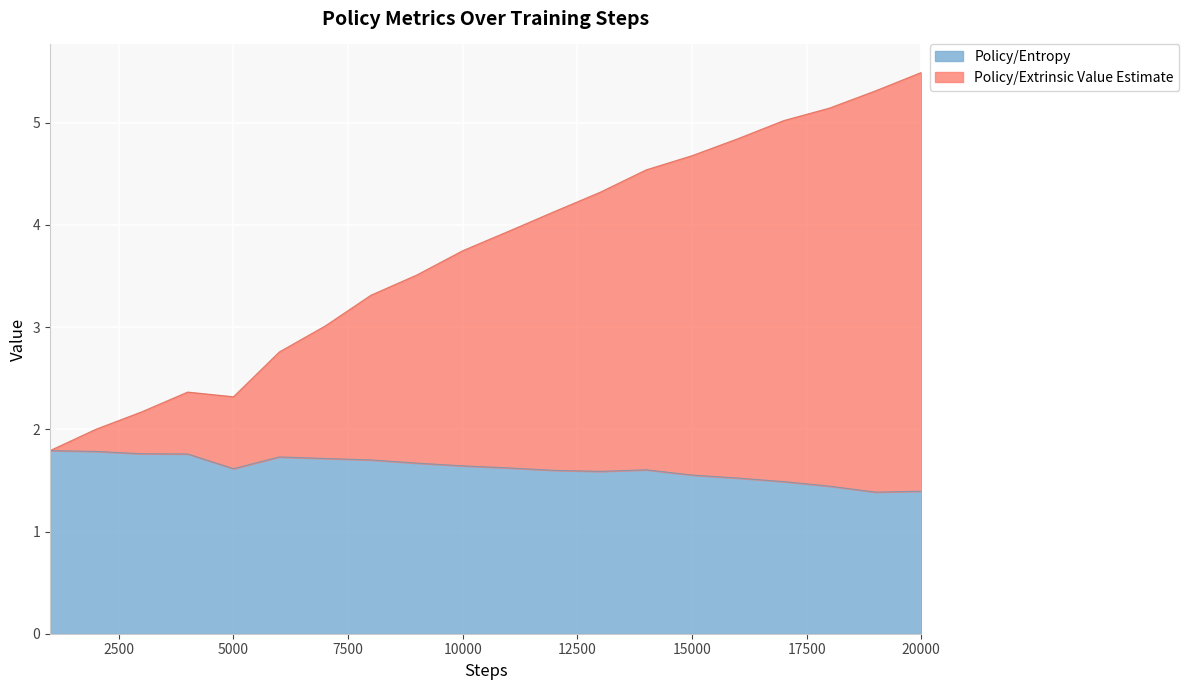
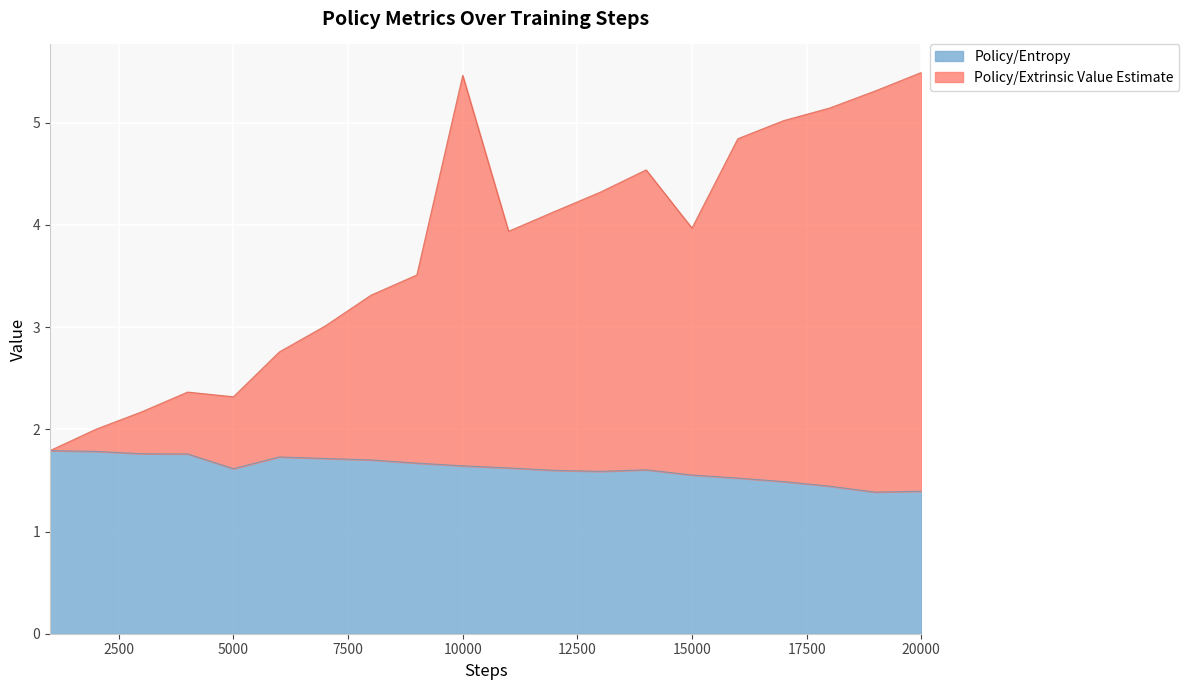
  {
    "Policy/Entropy": {
      "5000": 1.61,
      "10000": 1.64,
      "15000": 1.55,
      "20000": 1.39
    },
    "Policy/Extrinsic Value Estimate": {
      "5000": 0.70,
-     "10000": 2.10,
-     "15000": 3.12,
+     "10000": 3.82,
+     "15000": 2.42,
      "20000": 4.10
    }
  }
